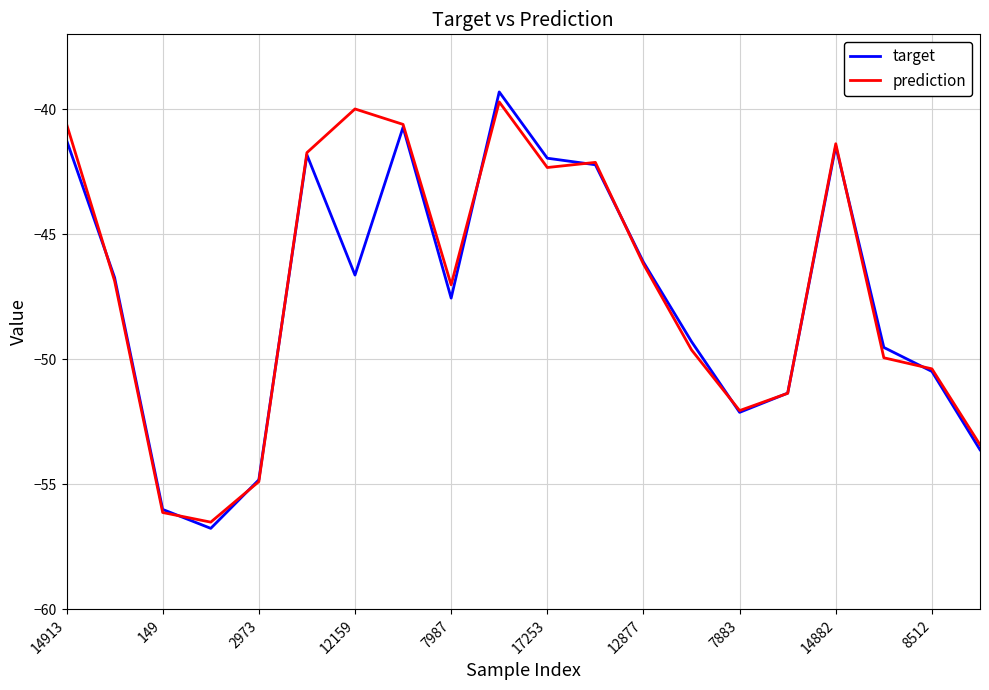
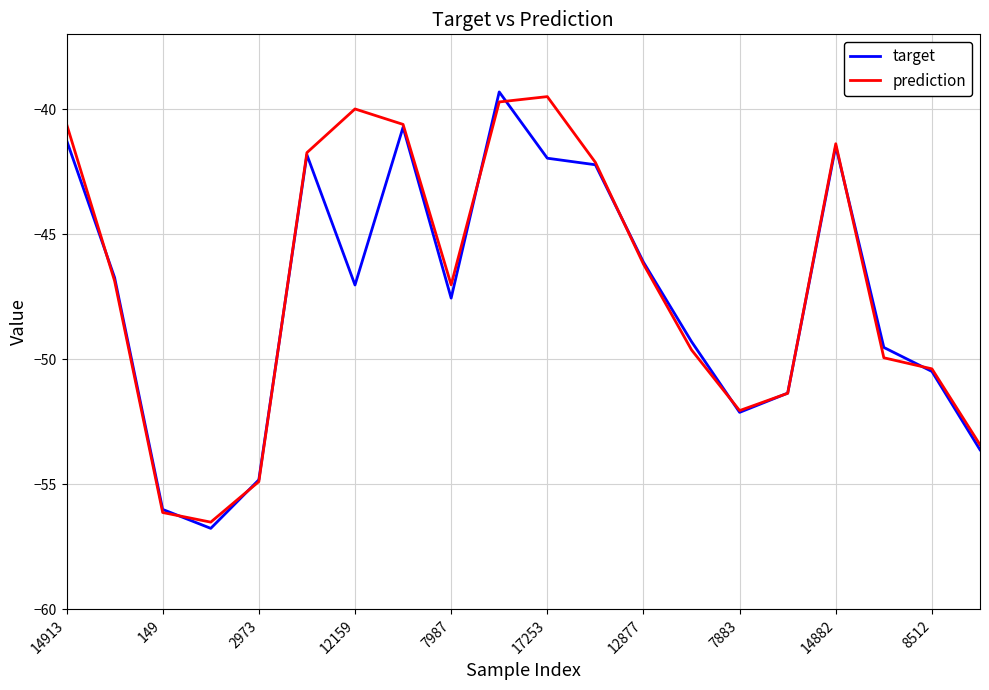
  {
    "target": {
      "14913": -41.2,
      "149": -56.0,
-     "12159": -46.6,
+     "12159": -47.0,
      "7987": -47.5,
      "17253": -42.0,
      "8512": -50.5
    },
    "prediction": {
      "14913": -40.6,
      "149": -56.1,
      "12159": -40.0,
      "7987": -47.0,
-     "17253": -42.3,
+     "17253": -39.5,
      "8512": -50.4
    }
  }
